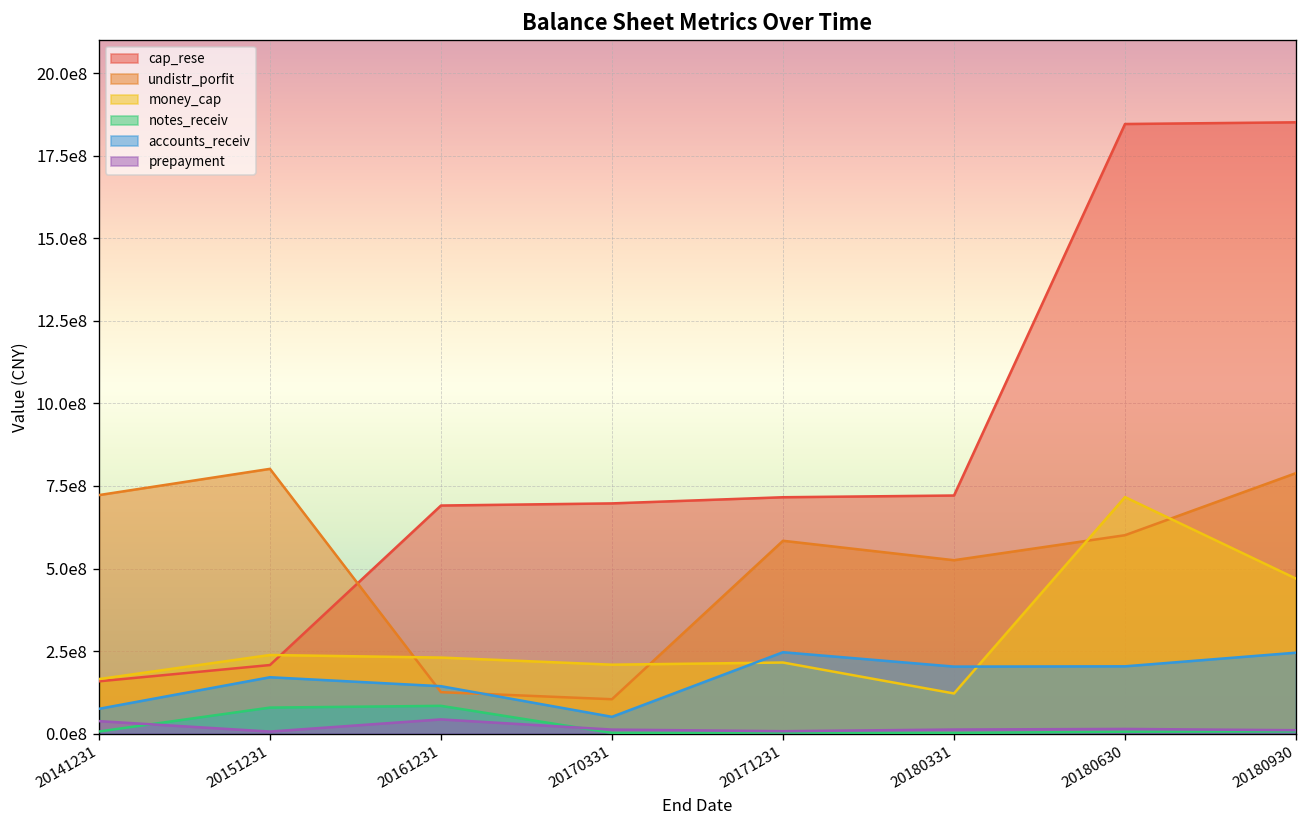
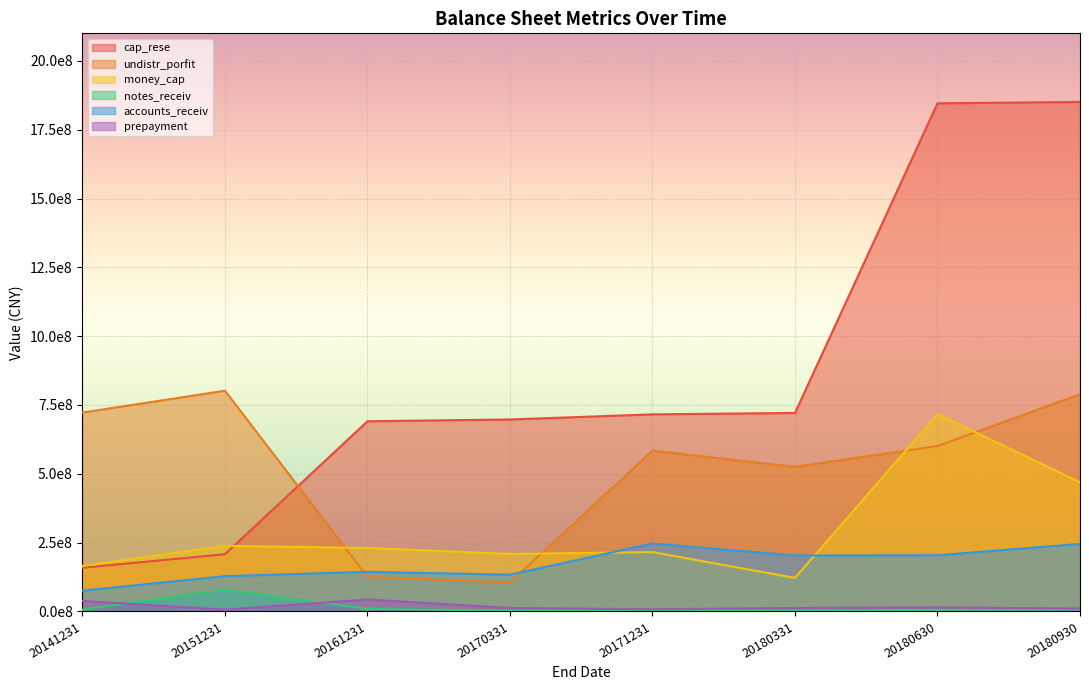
  {
    "notes_receiv": {
      "20141231": 10000000,
      "20151231": 80000000,
-     "20161231": 80000000,
+     "20161231": 10000000,
      "20170331": 0,
      "20180331": 0
    },
    "accounts_receiv": {
      "20141231": 80000000,
-     "20151231": 170000000,
+     "20151231": 130000000,
      "20161231": 140000000,
-     "20170331": 50000000,
+     "20170331": 130000000,
      "20171231": 250000000,
      "20180331": 200000000,
      "20180630": 200000000,
      "20180930": 250000000
    },
    "prepayment": {
      "20141231": 40000000,
      "20151231": 10000000,
      "20161231": 40000000,
      "20170331": 10000000,
      "20180331": 10000000
    }
  }
